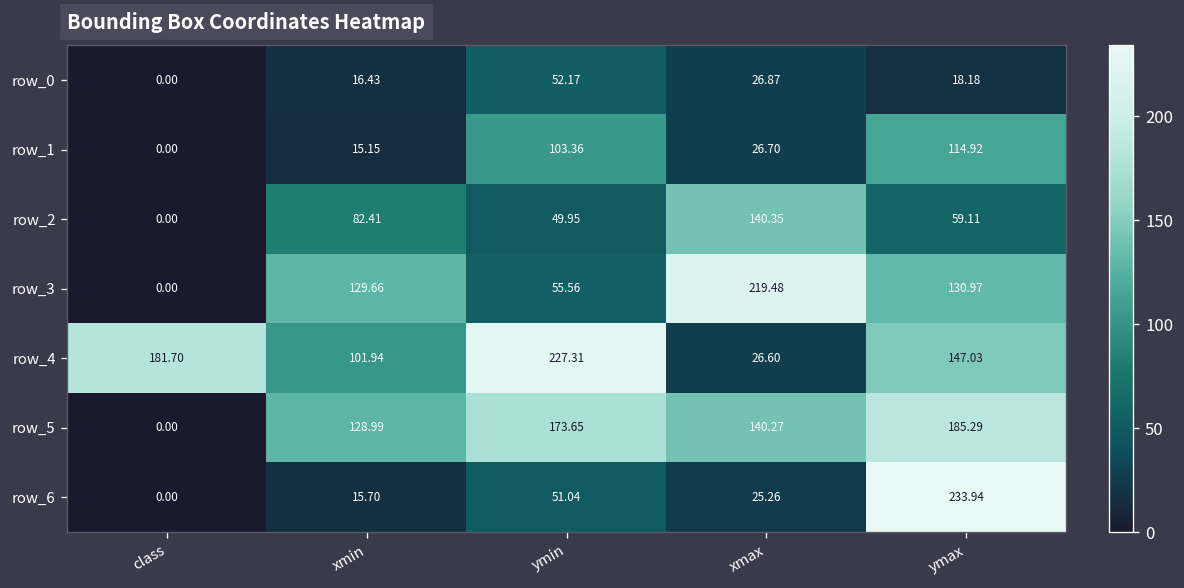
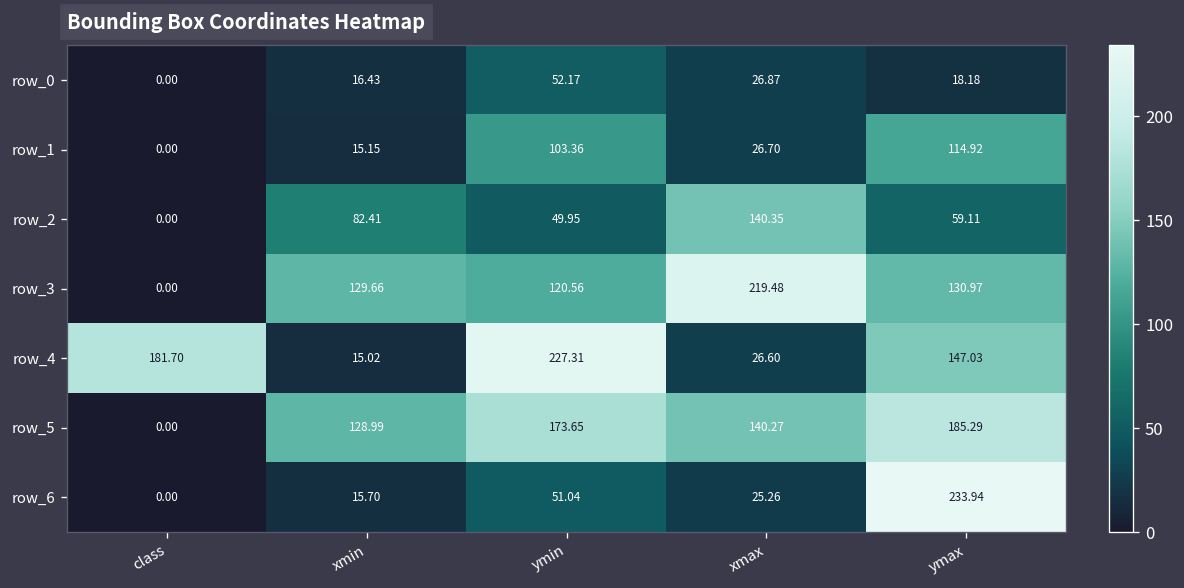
  {
    "row_0": {
      "class": 0.00,
      "xmin": 16.43,
      "ymin": 52.17,
      "xmax": 26.87,
      "ymax": 18.18
    },
    "row_1": {
      "class": 0.00,
      "xmin": 15.15,
      "ymin": 103.36,
      "xmax": 26.70,
      "ymax": 114.92
    },
    "row_2": {
      "class": 0.00,
      "xmin": 82.41,
      "ymin": 49.95,
      "xmax": 140.35,
      "ymax": 59.11
    },
    "row_3": {
      "class": 0.00,
      "xmin": 129.66,
-     "ymin": 55.56,
+     "ymin": 120.56,
      "xmax": 219.48,
      "ymax": 130.97
    },
    "row_4": {
      "class": 181.70,
-     "xmin": 101.94,
+     "xmin": 15.02,
      "ymin": 227.31,
      "xmax": 26.60,
      "ymax": 147.03
    },
    "row_5": {
      "class": 0.00,
      "xmin": 128.99,
      "ymin": 173.65,
      "xmax": 140.27,
      "ymax": 185.29
    },
    "row_6": {
      "class": 0.00,
      "xmin": 15.70,
      "ymin": 51.04,
      "xmax": 25.26,
      "ymax": 233.94
    }
  }
